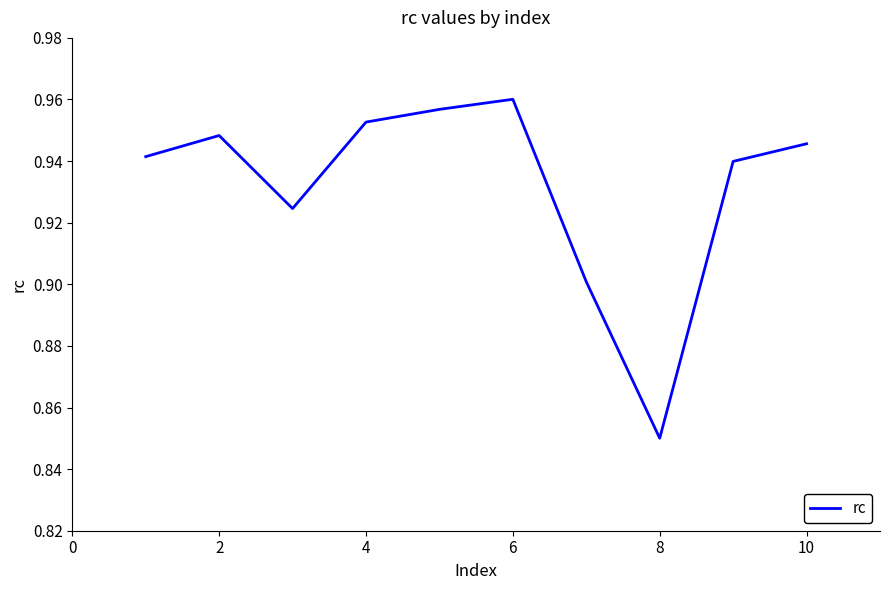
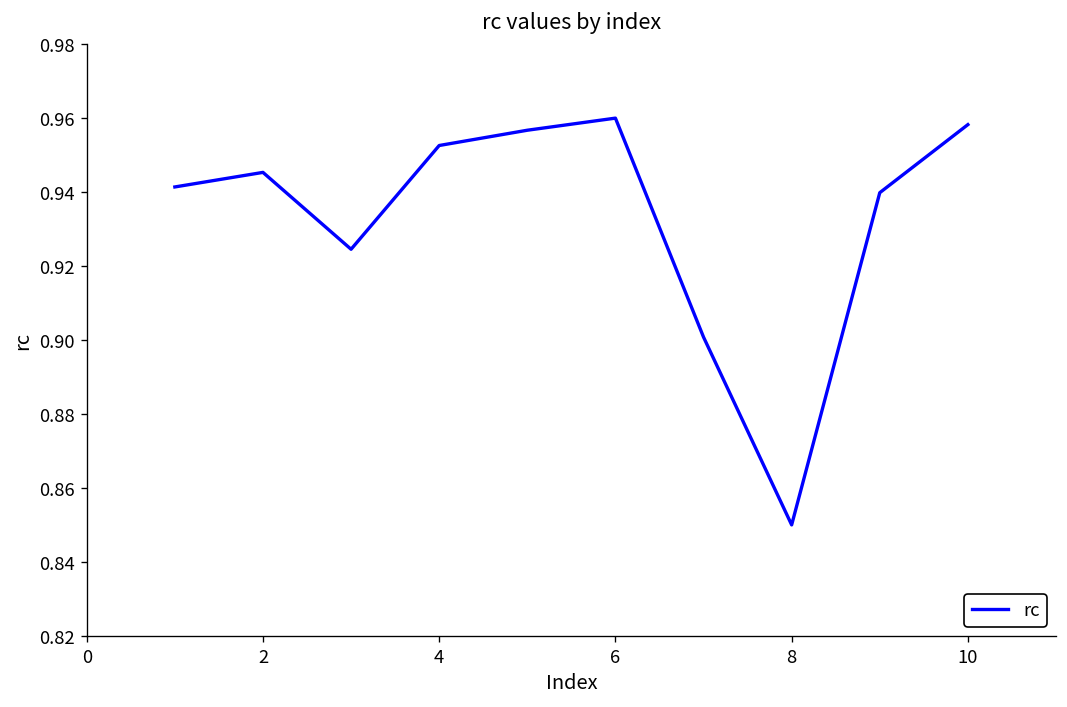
  {
-   "2": 0.948,
+   "2": 0.945,
    "4": 0.953,
    "6": 0.960,
    "8": 0.850,
-   "10": 0.946
+   "10": 0.958
  }
